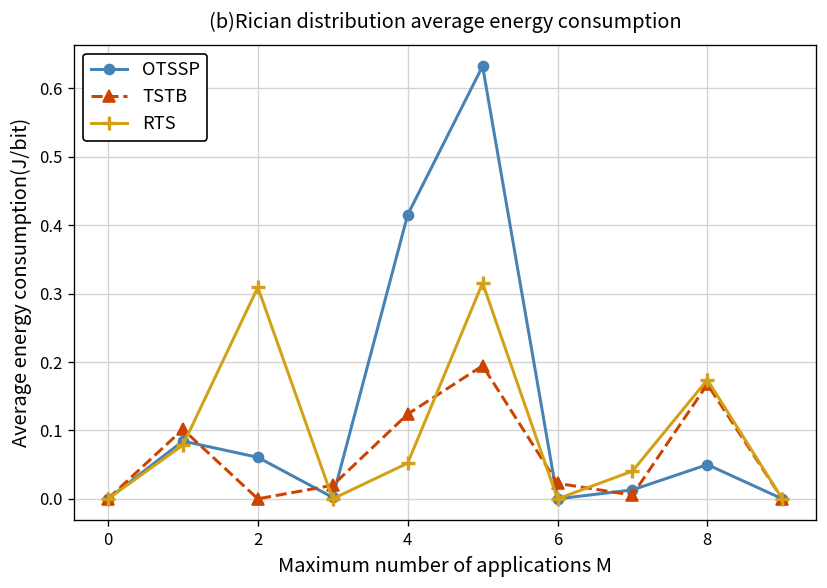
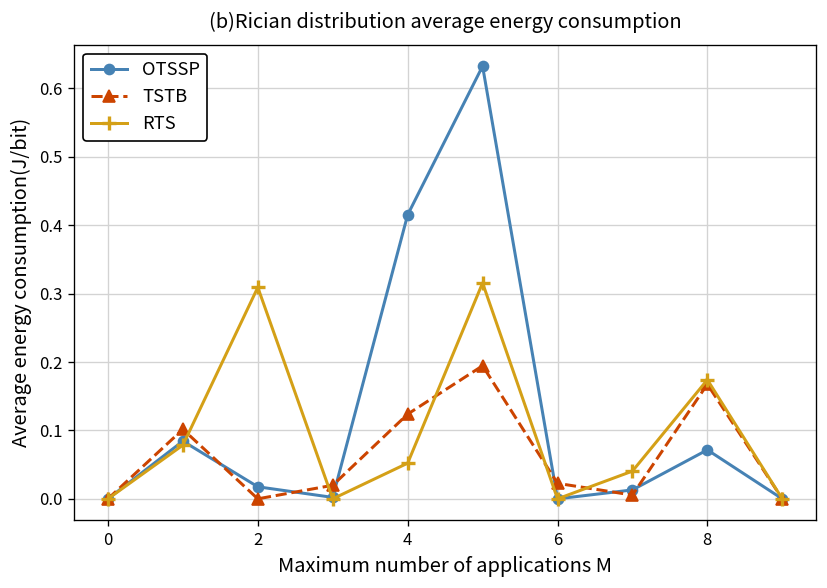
  {
    "OTSSP": {
-     "2": 0.06,
+     "2": 0.02,
      "4": 0.42,
-     "8": 0.05
+     "8": 0.07
    },
    "TSTB": {
      "2": 0.00,
      "4": 0.12,
      "6": 0.02,
      "8": 0.17
    },
    "RTS": {
      "2": 0.31,
      "4": 0.05,
      "8": 0.17
    }
  }
